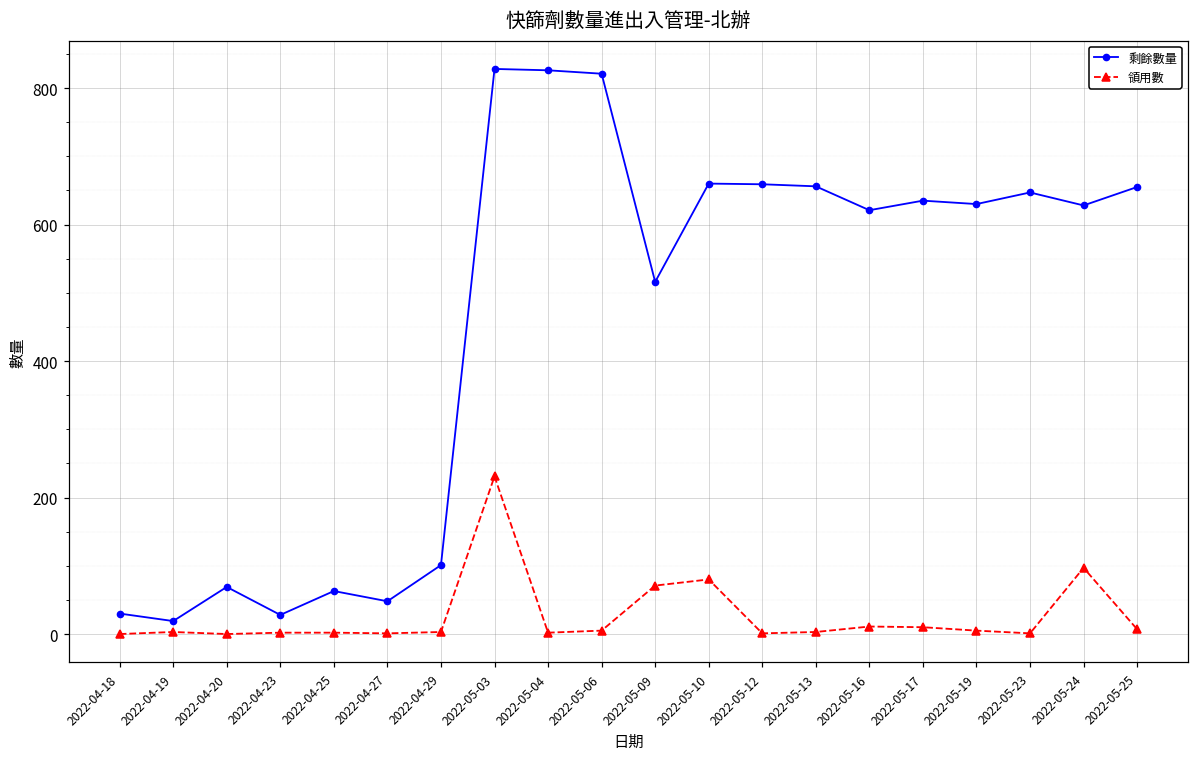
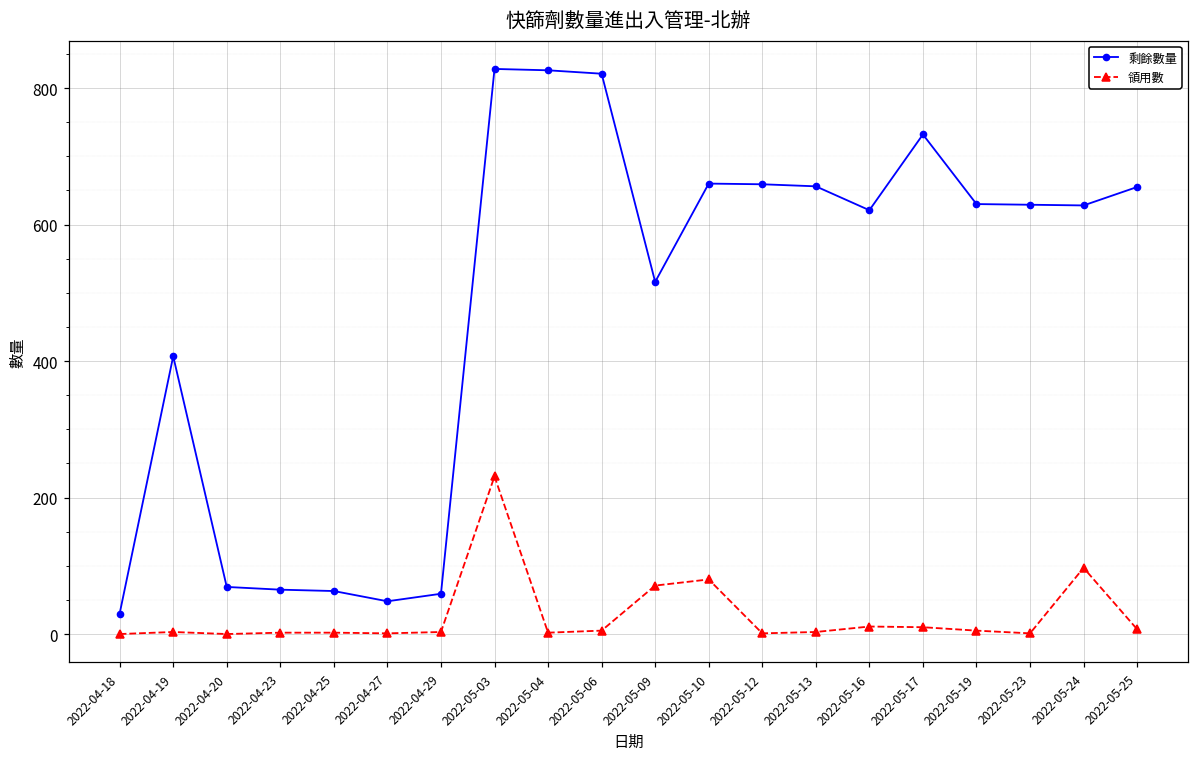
  {
    "剩餘數量": {
      "2022-04-18": 30,
-     "2022-04-19": 20,
+     "2022-04-19": 410,
      "2022-04-20": 70,
-     "2022-04-23": 30,
+     "2022-04-23": 70,
      "2022-04-25": 60,
      "2022-04-27": 50,
-     "2022-04-29": 100,
+     "2022-04-29": 60,
      "2022-05-03": 830,
      "2022-05-04": 830,
      "2022-05-06": 820,
      "2022-05-09": 520,
      "2022-05-10": 660,
      "2022-05-12": 660,
      "2022-05-13": 660,
      "2022-05-16": 620,
-     "2022-05-17": 640,
+     "2022-05-17": 730,
      "2022-05-19": 630,
-     "2022-05-23": 650,
+     "2022-05-23": 630,
      "2022-05-24": 630,
      "2022-05-25": 660
    },
    "領用數": {
      "2022-04-18": 0,
      "2022-04-19": 0,
      "2022-04-20": 0,
      "2022-04-23": 0,
      "2022-04-25": 0,
      "2022-04-27": 0,
      "2022-04-29": 0,
      "2022-05-03": 230,
      "2022-05-04": 0,
      "2022-05-06": 10,
      "2022-05-09": 70,
      "2022-05-10": 80,
      "2022-05-12": 0,
      "2022-05-13": 0,
      "2022-05-16": 10,
      "2022-05-17": 10,
      "2022-05-19": 10,
      "2022-05-23": 0,
      "2022-05-24": 100,
      "2022-05-25": 10
    }
  }
